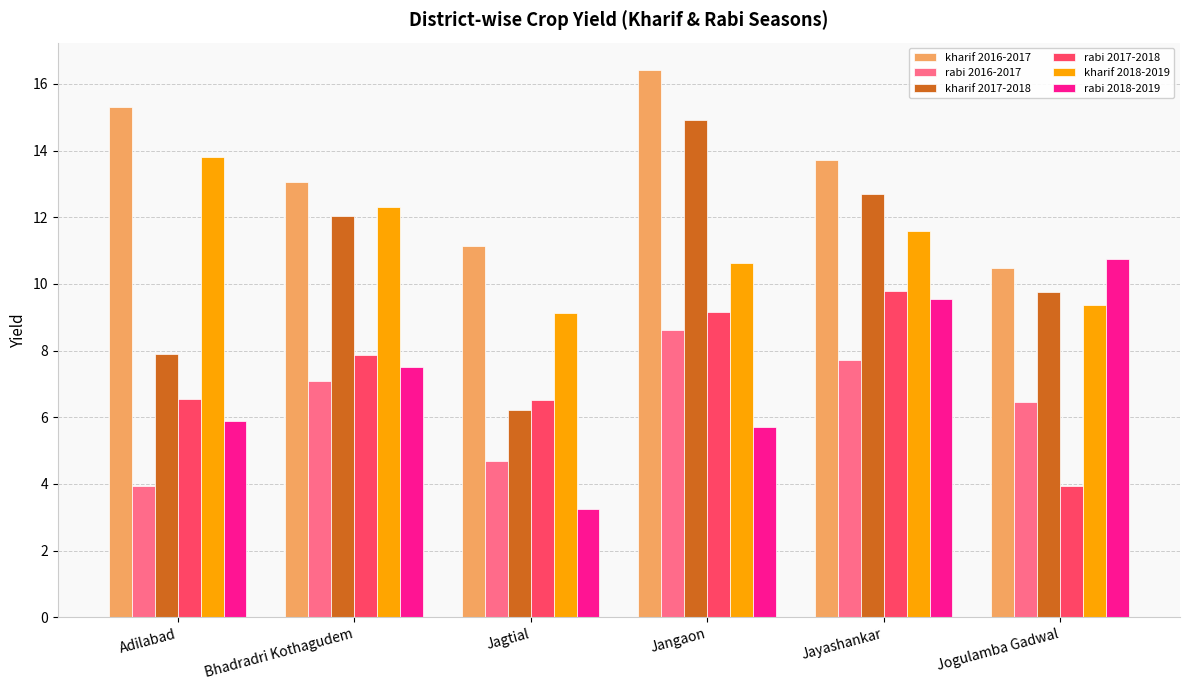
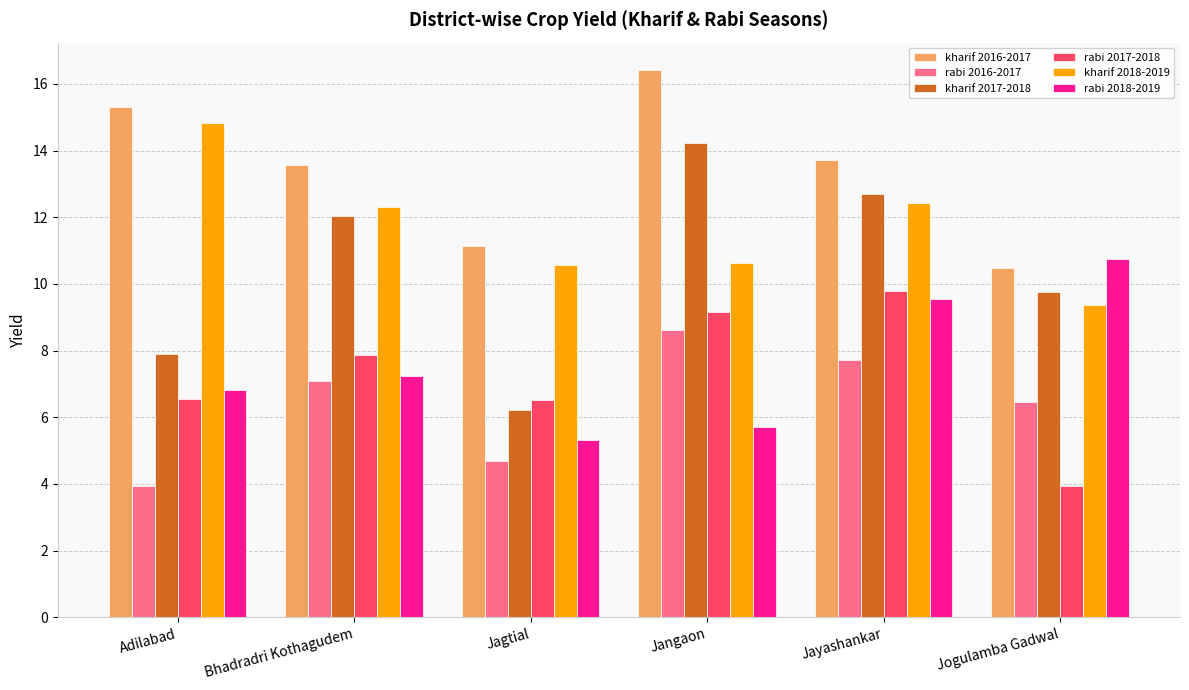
  {
    "kharif 2016-2017": {
      "Adilabad": 15.3,
-     "Bhadradri Kothagudem": 13.1,
+     "Bhadradri Kothagudem": 13.6,
      "Jagtial": 11.2,
      "Jangaon": 16.4,
      "Jayashankar": 13.7,
      "Jogulamba Gadwal": 10.5
    },
    "kharif 2017-2018": {
      "Adilabad": 7.9,
      "Bhadradri Kothagudem": 12.1,
      "Jagtial": 6.2,
-     "Jangaon": 14.9,
+     "Jangaon": 14.2,
      "Jayashankar": 12.7,
      "Jogulamba Gadwal": 9.8
    },
    "kharif 2018-2019": {
-     "Adilabad": 13.8,
+     "Adilabad": 14.8,
      "Bhadradri Kothagudem": 12.3,
-     "Jagtial": 9.1,
+     "Jagtial": 10.6,
      "Jangaon": 10.6,
-     "Jayashankar": 11.6,
+     "Jayashankar": 12.4,
      "Jogulamba Gadwal": 9.4
    },
    "rabi 2018-2019": {
-     "Adilabad": 5.9,
-     "Bhadradri Kothagudem": 7.5,
-     "Jagtial": 3.3,
+     "Adilabad": 6.8,
+     "Bhadradri Kothagudem": 7.2,
+     "Jagtial": 5.3,
      "Jangaon": 5.7,
      "Jayashankar": 9.5,
      "Jogulamba Gadwal": 10.7
    }
  }
